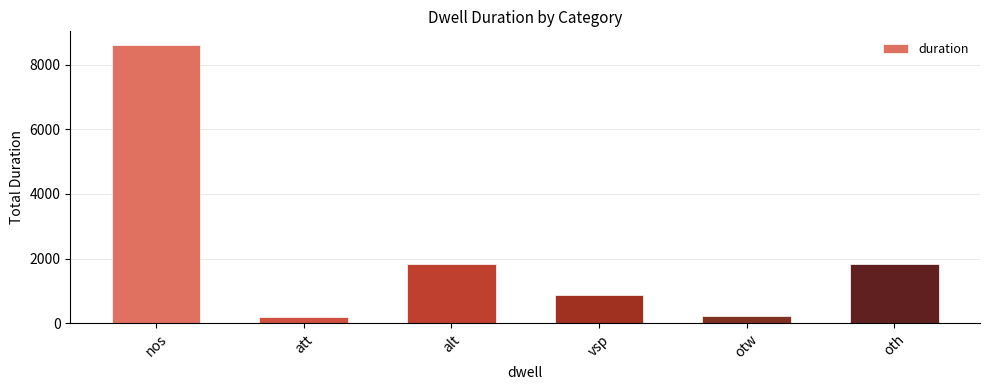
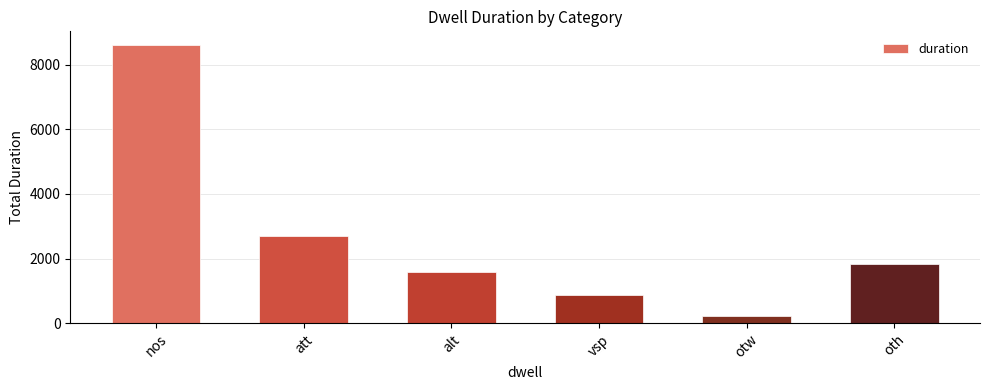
  {
    "nos": 8600,
-   "att": 200,
-   "alt": 1800,
+   "att": 2700,
+   "alt": 1600,
    "vsp": 900,
    "otw": 200,
    "oth": 1800
  }
